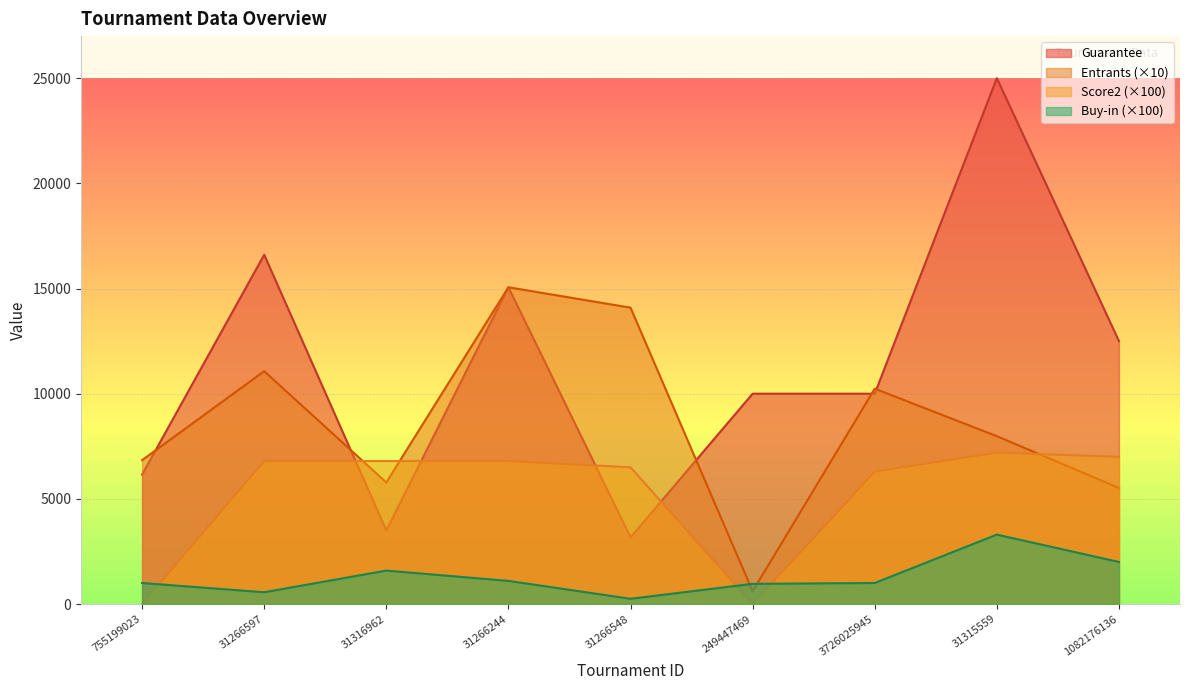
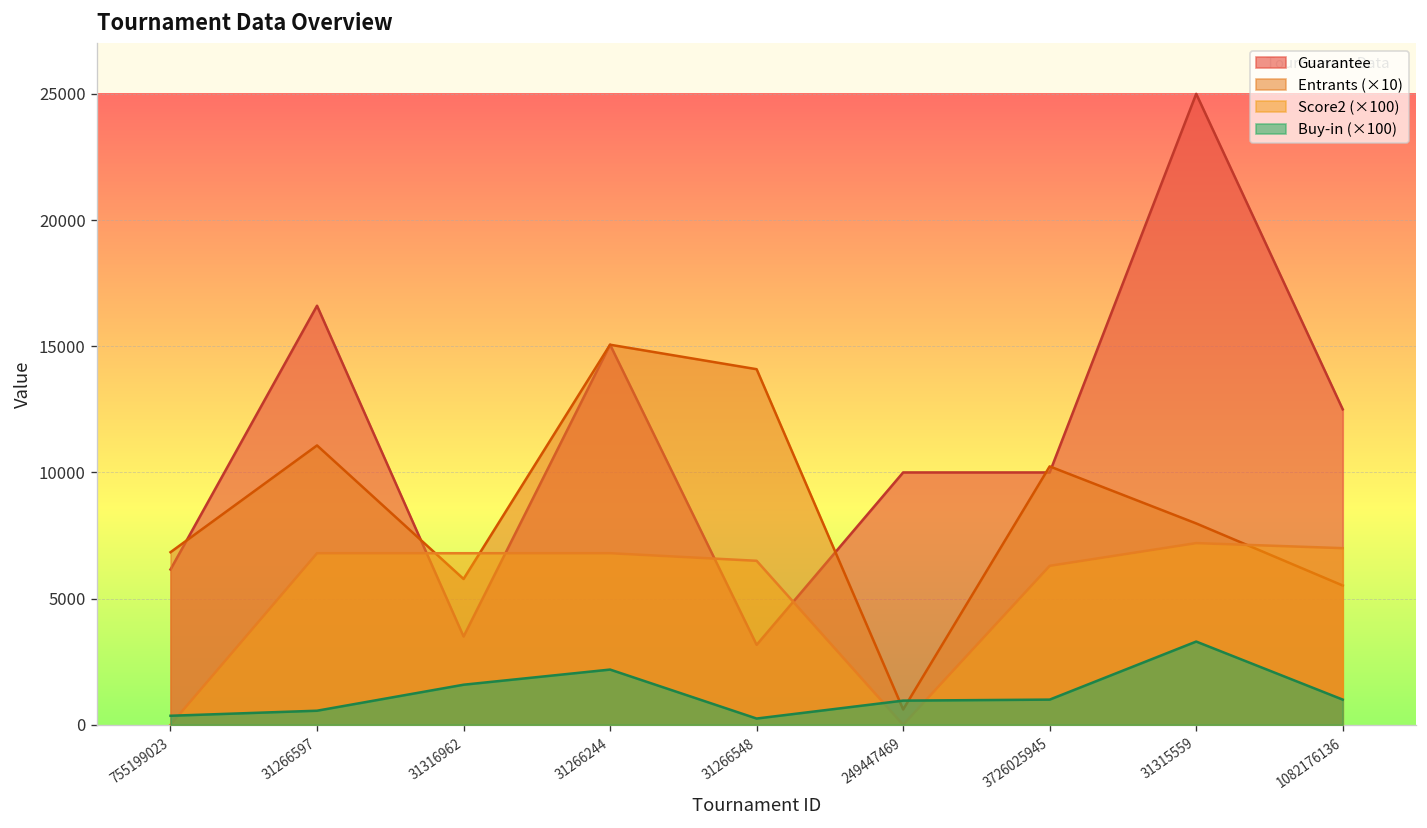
  {
    "Buy-in (×100)": {
-     "755199023": 1000,
+     "755199023": 400,
      "31266597": 600,
      "31316962": 1600,
-     "31266244": 1100,
+     "31266244": 2200,
      "31266548": 300,
      "249447469": 1000,
      "3726025945": 1000,
      "31315559": 3300,
-     "1082176136": 2000
+     "1082176136": 1000
    }
  }
